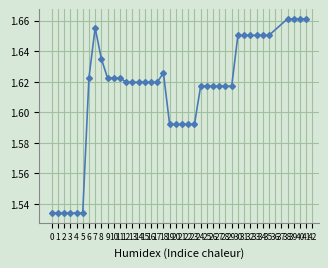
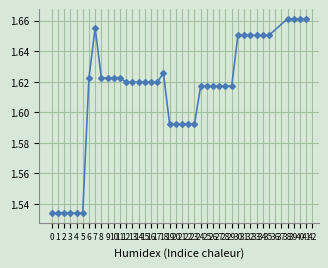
  {
    "0": 1.534,
    "1": 1.534,
    "2": 1.534,
    "3": 1.534,
    "4": 1.534,
    "5": 1.534,
    "6": 1.622,
    "7": 1.655,
-   "8": 1.635,
+   "8": 1.622,
    "9": 1.622
  }
